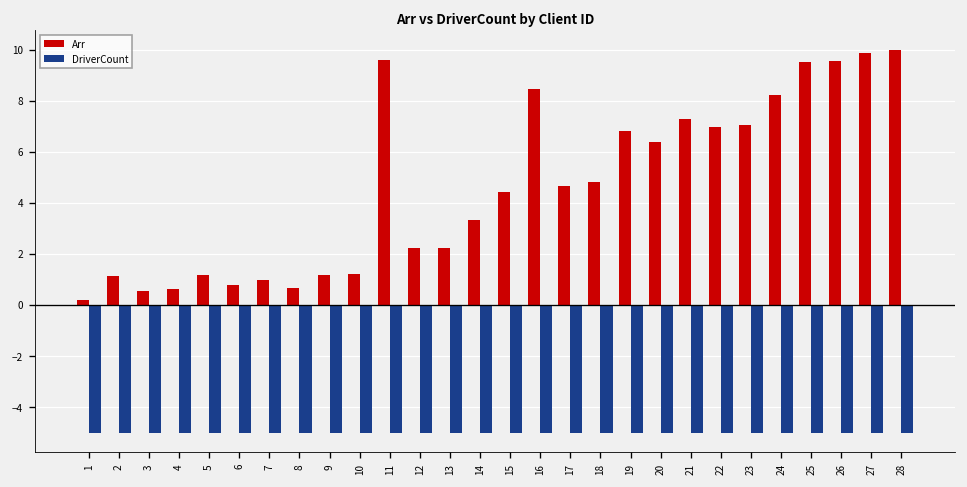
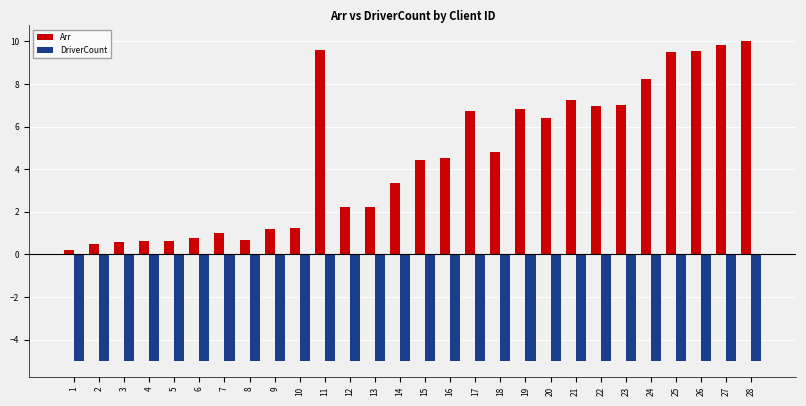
  {
    "Arr": {
      "1": 0.2,
-     "2": 1.1,
+     "2": 0.5,
      "3": 0.6,
      "4": 0.6,
-     "5": 1.2,
+     "5": 0.7,
      "6": 0.8,
      "7": 1.0,
      "8": 0.7,
      "9": 1.2,
      "10": 1.2,
      "11": 9.6,
      "12": 2.2,
      "13": 2.2,
      "14": 3.3,
      "15": 4.4,
-     "16": 8.5,
-     "17": 4.6,
+     "16": 4.5,
+     "17": 6.7,
      "18": 4.8,
      "19": 6.8,
      "20": 6.4,
      "21": 7.3,
      "22": 7.0,
      "23": 7.0,
      "24": 8.2,
      "25": 9.5,
      "26": 9.6,
      "27": 9.9,
      "28": 10.0
    },
    "DriverCount": {
      "1": -5.0,
      "2": -5.0,
      "3": -5.0,
      "4": -5.0,
      "5": -5.0,
      "6": -5.0,
      "7": -5.0,
      "8": -5.0,
      "9": -5.0,
      "10": -5.0,
      "11": -5.0,
      "12": -5.0,
      "13": -5.0,
      "14": -5.0,
      "15": -5.0,
      "16": -5.0,
      "17": -5.0,
      "18": -5.0,
      "19": -5.0,
      "20": -5.0,
      "21": -5.0,
      "22": -5.0,
      "23": -5.0,
      "24": -5.0,
      "25": -5.0,
      "26": -5.0,
      "27": -5.0,
      "28": -5.0
    }
  }
